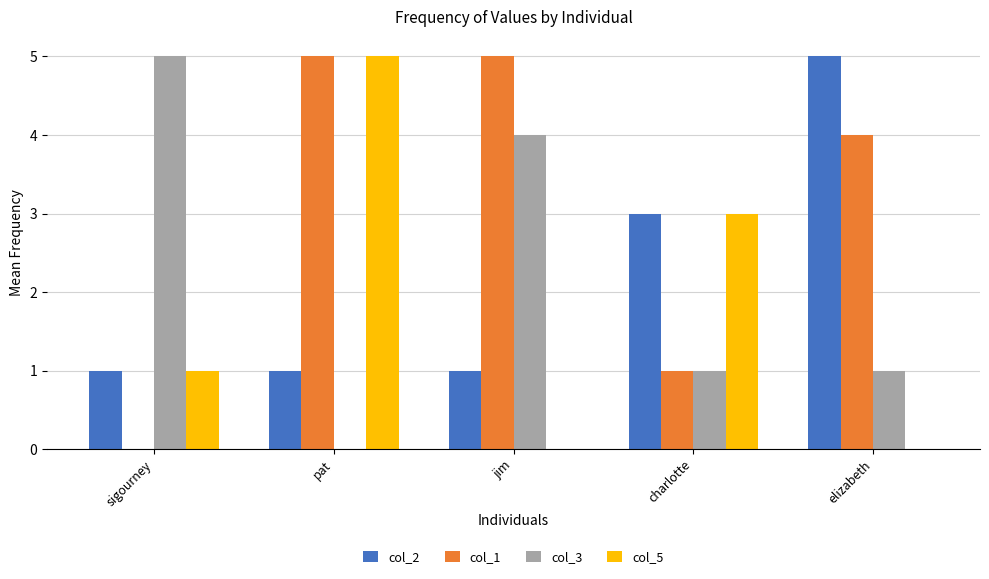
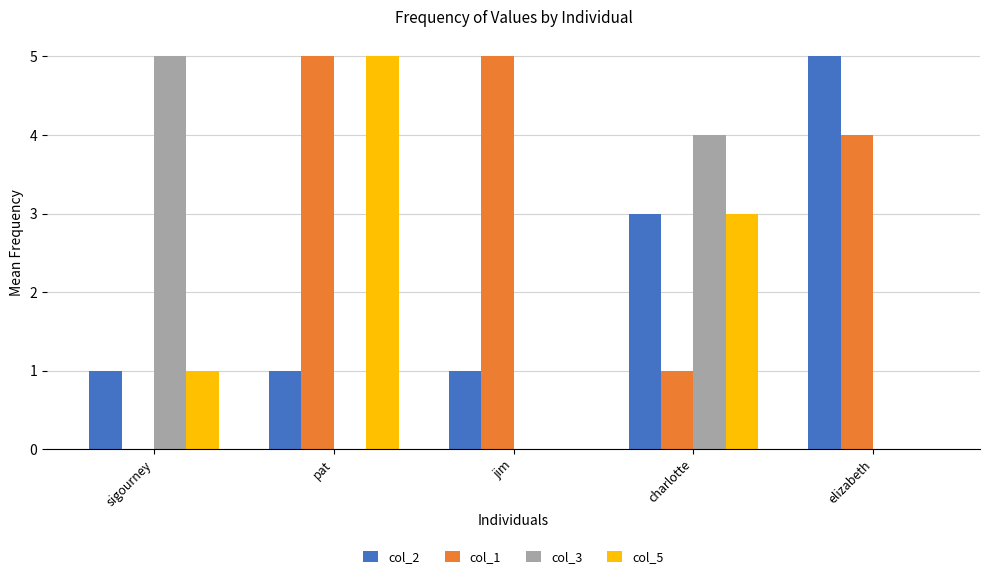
  {
    "col_2": {
      "sigourney": 1,
      "pat": 1,
      "jim": 1,
      "charlotte": 3,
      "elizabeth": 5
    },
    "col_1": {
      "sigourney": 0,
      "pat": 5,
      "jim": 5,
      "charlotte": 1,
      "elizabeth": 4
    },
    "col_3": {
      "sigourney": 5,
      "pat": 0,
-     "jim": 4,
-     "charlotte": 1,
-     "elizabeth": 1
+     "jim": 0,
+     "charlotte": 4,
+     "elizabeth": 0
    },
    "col_5": {
      "sigourney": 1,
      "pat": 5,
      "jim": 0,
      "charlotte": 3,
      "elizabeth": 0
    }
  }
